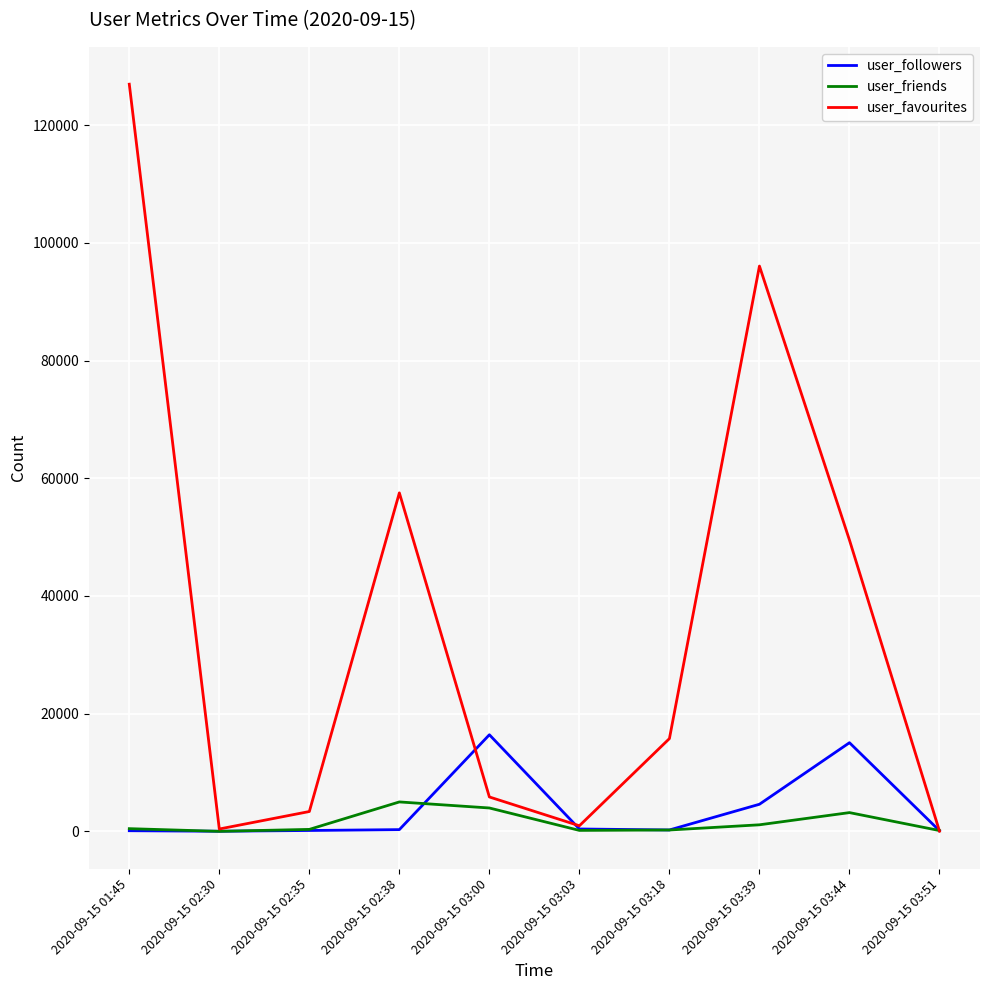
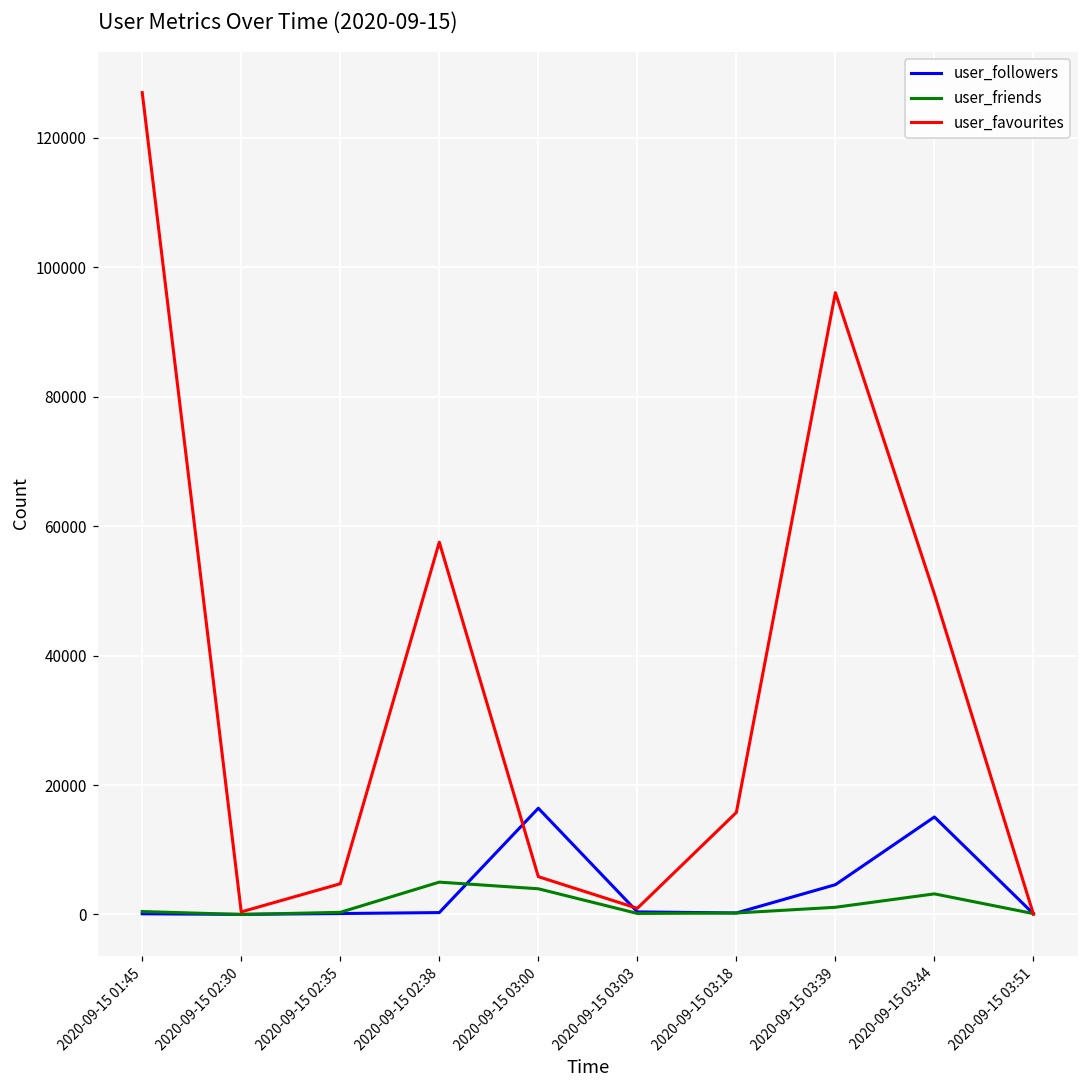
  {
    "user_followers": {
      "2020-09-15 02:38": 0,
      "2020-09-15 03:00": 16000,
      "2020-09-15 03:39": 5000,
      "2020-09-15 03:44": 15000
    },
    "user_friends": {
      "2020-09-15 02:38": 5000,
      "2020-09-15 03:00": 4000,
      "2020-09-15 03:39": 1000,
      "2020-09-15 03:44": 3000
    },
    "user_favourites": {
      "2020-09-15 01:45": 127000,
-     "2020-09-15 02:35": 3000,
+     "2020-09-15 02:35": 5000,
      "2020-09-15 02:38": 58000,
      "2020-09-15 03:00": 6000,
      "2020-09-15 03:03": 1000,
      "2020-09-15 03:18": 16000,
      "2020-09-15 03:39": 96000,
      "2020-09-15 03:44": 50000
    }
  }
